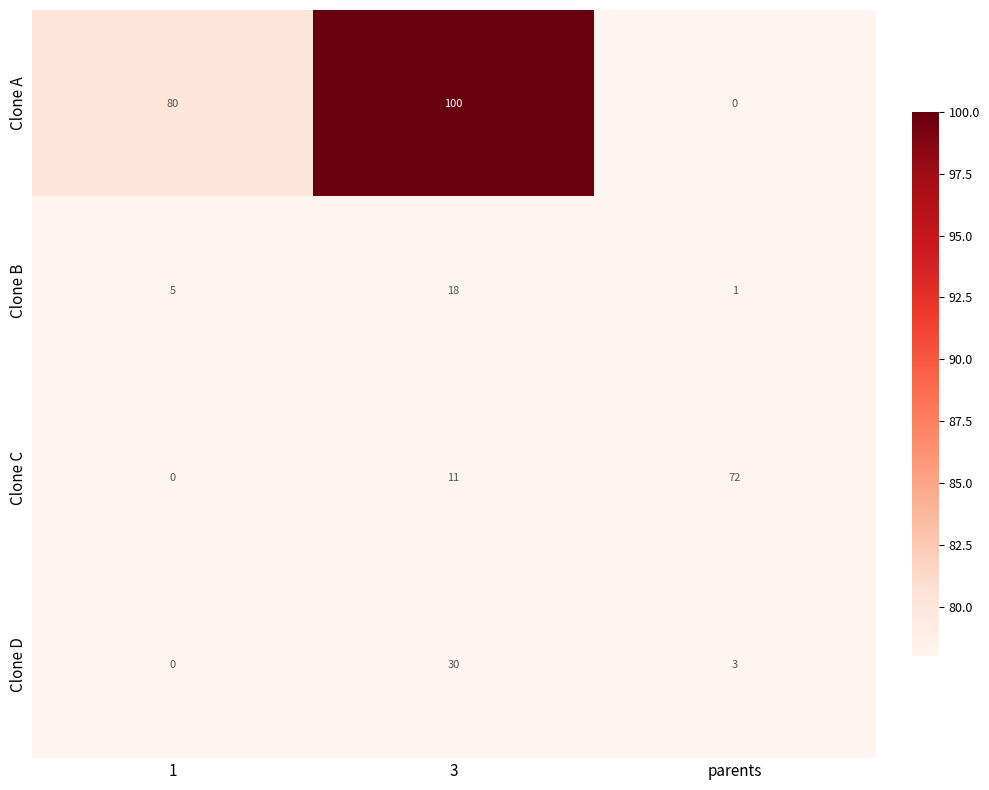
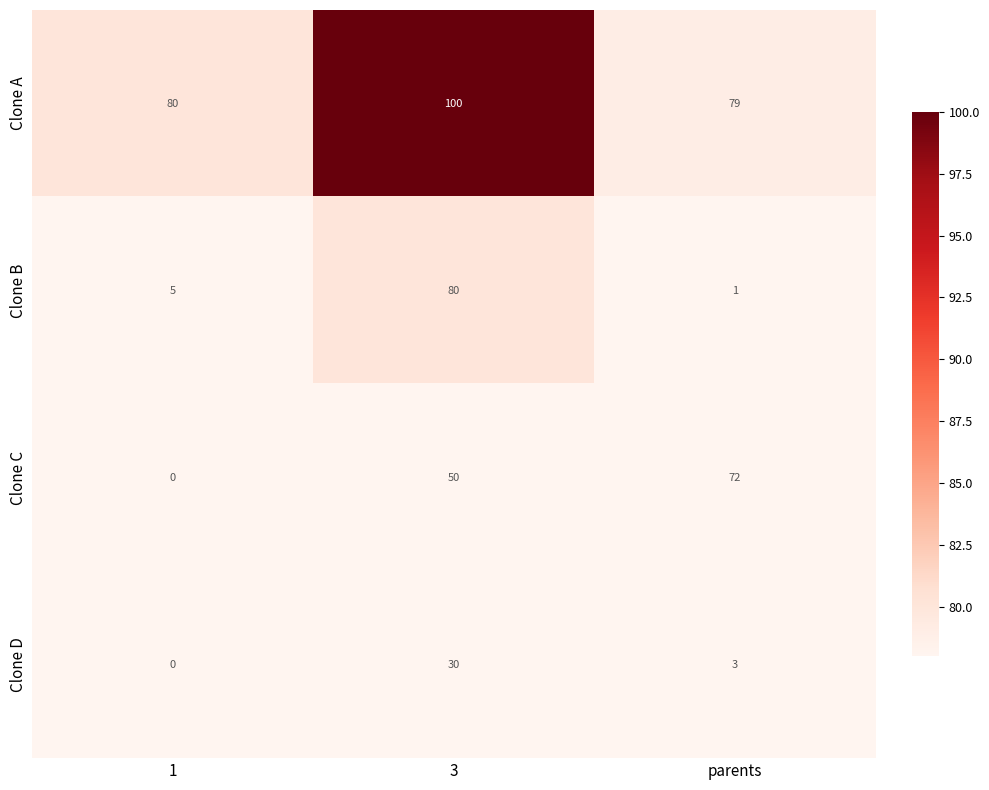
  {
    "Clone A": {
      "1": 80,
      "3": 100,
-     "parents": 0
+     "parents": 79
    },
    "Clone B": {
      "1": 5,
-     "3": 18,
+     "3": 80,
      "parents": 1
    },
    "Clone C": {
      "1": 0,
-     "3": 11,
+     "3": 50,
      "parents": 72
    },
    "Clone D": {
      "1": 0,
      "3": 30,
      "parents": 3
    }
  }
